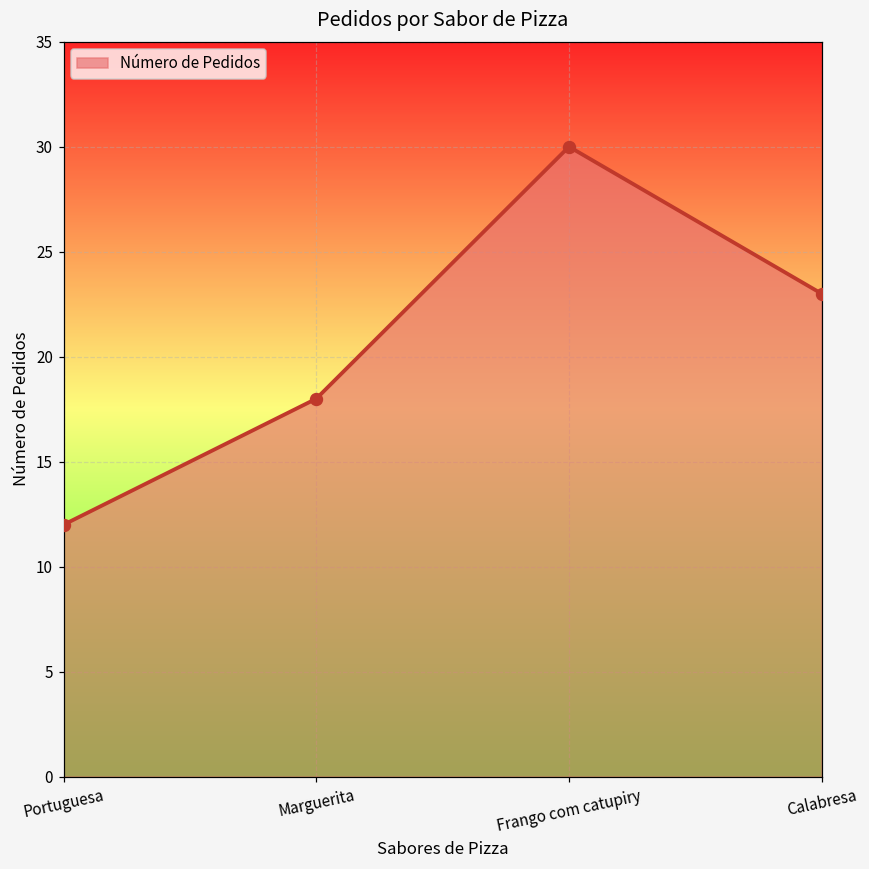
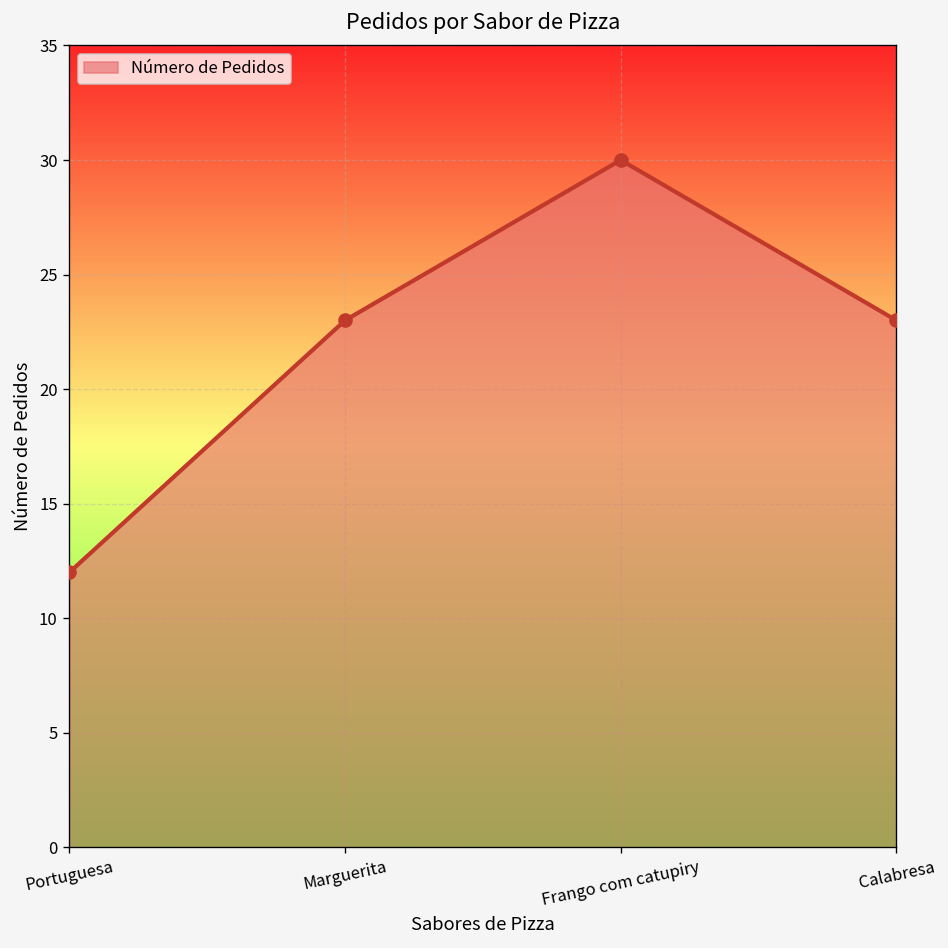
  {
    "Portuguesa": 12,
-   "Marguerita": 18,
+   "Marguerita": 23,
    "Frango com catupiry": 30,
    "Calabresa": 23
  }
